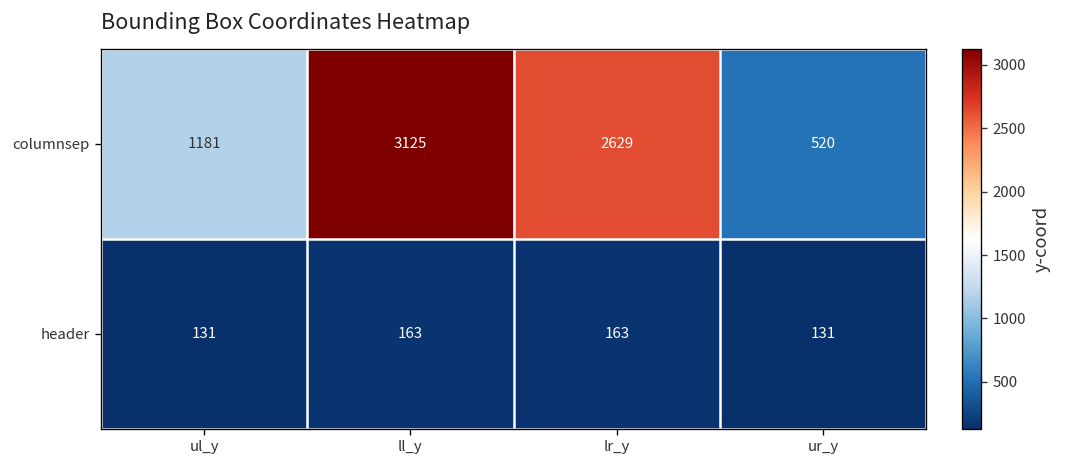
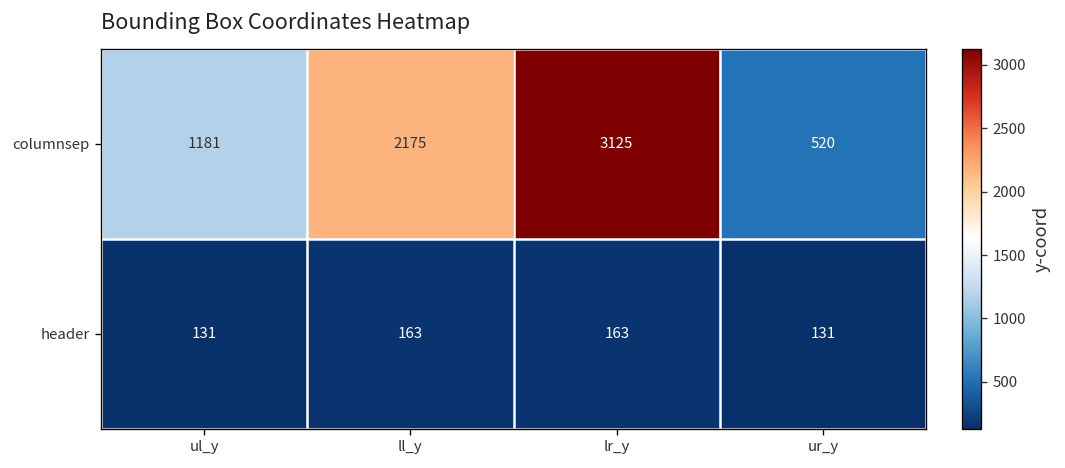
  {
    "columnsep": {
      "ul_y": 1181,
-     "ll_y": 3125,
-     "lr_y": 2629,
+     "ll_y": 2175,
+     "lr_y": 3125,
      "ur_y": 520
    },
    "header": {
      "ul_y": 131,
      "ll_y": 163,
      "lr_y": 163,
      "ur_y": 131
    }
  }
